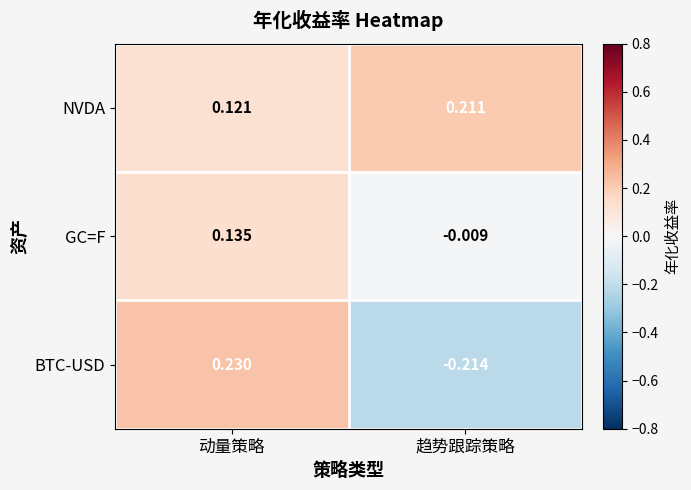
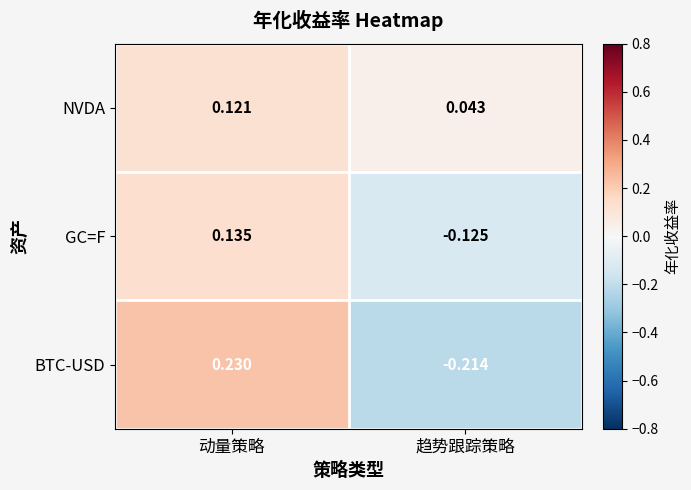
  {
    "NVDA": {
      "动量策略": 0.121,
-     "趋势跟踪策略": 0.211
+     "趋势跟踪策略": 0.043
    },
    "GC=F": {
      "动量策略": 0.135,
-     "趋势跟踪策略": -0.009
+     "趋势跟踪策略": -0.125
    },
    "BTC-USD": {
      "动量策略": 0.230,
      "趋势跟踪策略": -0.214
    }
  }
